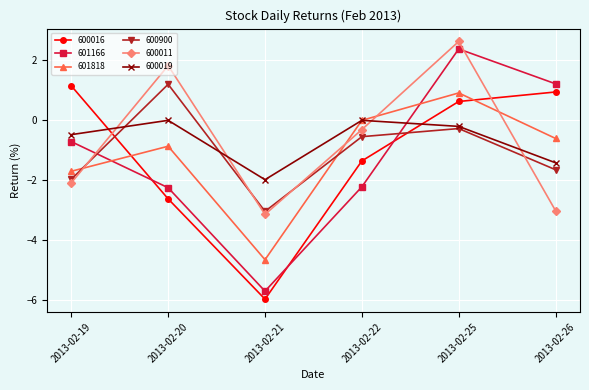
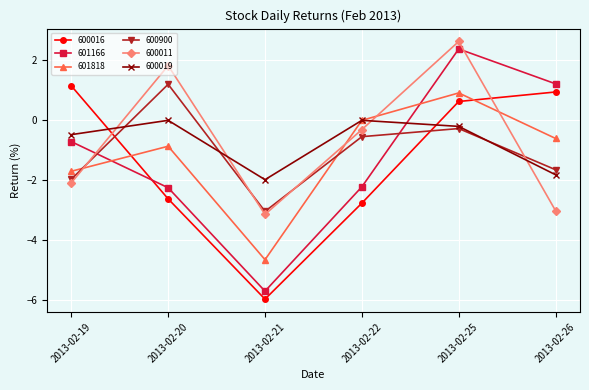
  {
    "600016": {
      "2013-02-19": 1.2,
      "2013-02-20": -2.6,
      "2013-02-21": -6.0,
-     "2013-02-22": -1.4,
+     "2013-02-22": -2.8,
      "2013-02-25": 0.6,
      "2013-02-26": 0.9
    },
    "600019": {
      "2013-02-19": -0.5,
      "2013-02-20": 0.0,
      "2013-02-21": -2.0,
-     "2013-02-26": -1.4
+     "2013-02-26": -1.8
    }
  }
